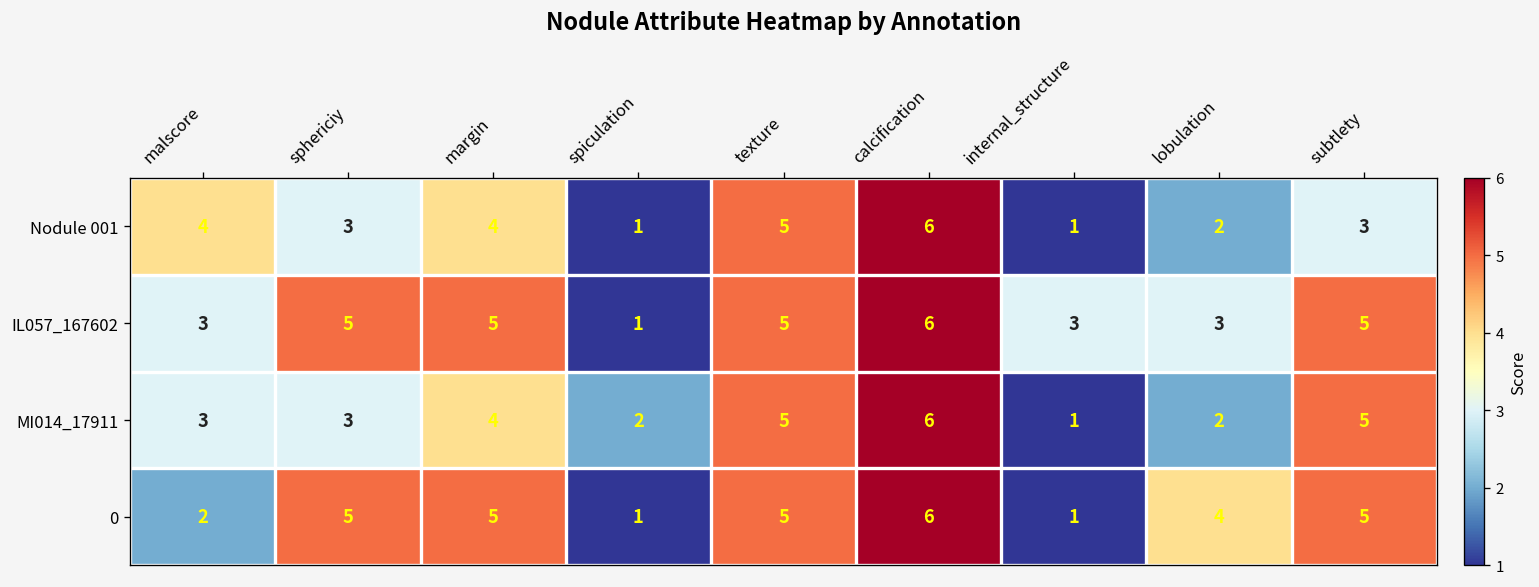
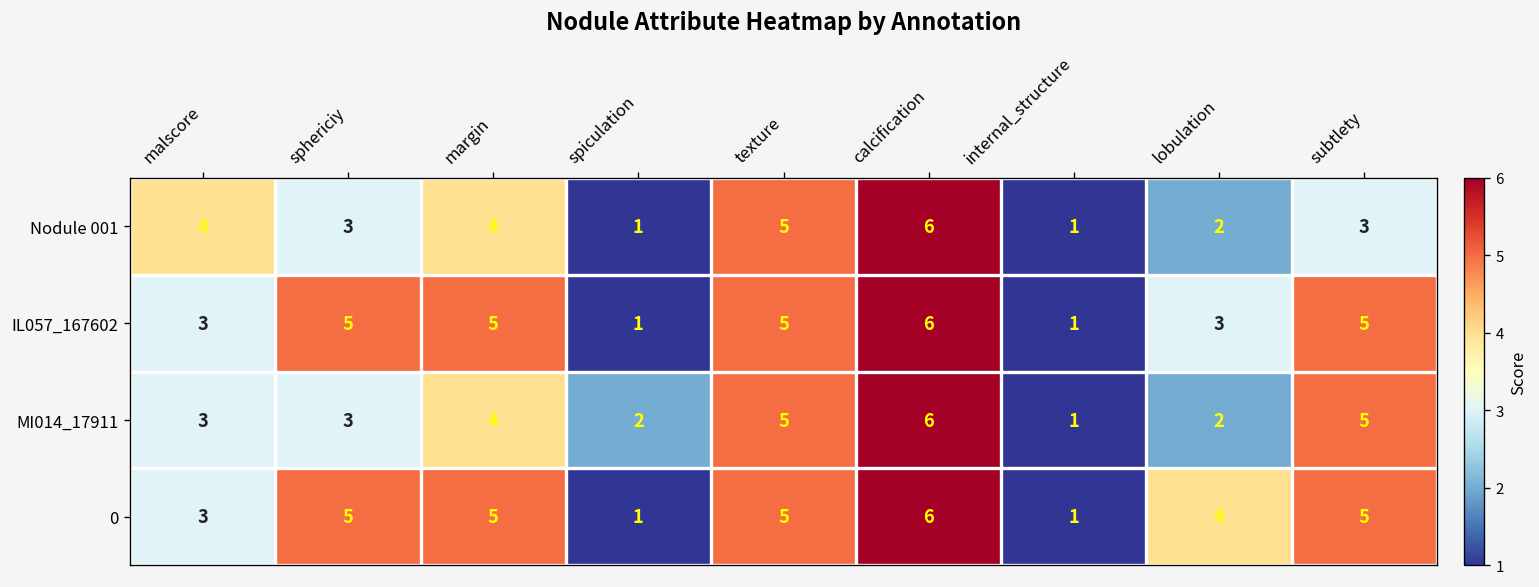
  {
    "Nodule 001": {
      "malscore": 4,
      "sphericiy": 3,
      "margin": 4,
      "spiculation": 1,
      "texture": 5,
      "calcification": 6,
      "internal_structure": 1,
      "lobulation": 2,
      "subtlety": 3
    },
    "IL057_167602": {
      "malscore": 3,
      "sphericiy": 5,
      "margin": 5,
      "spiculation": 1,
      "texture": 5,
      "calcification": 6,
-     "internal_structure": 3,
+     "internal_structure": 1,
      "lobulation": 3,
      "subtlety": 5
    },
    "MI014_17911": {
      "malscore": 3,
      "sphericiy": 3,
      "margin": 4,
      "spiculation": 2,
      "texture": 5,
      "calcification": 6,
      "internal_structure": 1,
      "lobulation": 2,
      "subtlety": 5
    },
    "0": {
-     "malscore": 2,
+     "malscore": 3,
      "sphericiy": 5,
      "margin": 5,
      "spiculation": 1,
      "texture": 5,
      "calcification": 6,
      "internal_structure": 1,
      "lobulation": 4,
      "subtlety": 5
    }
  }
